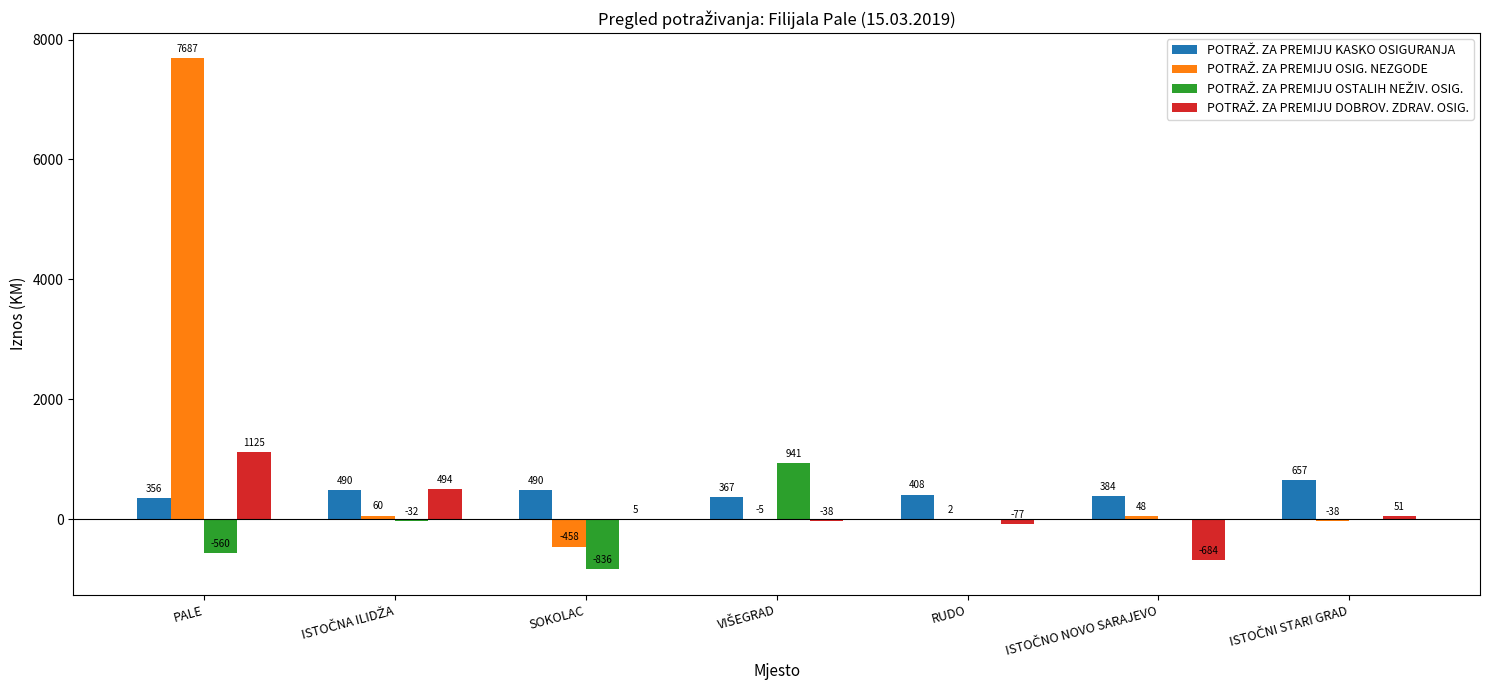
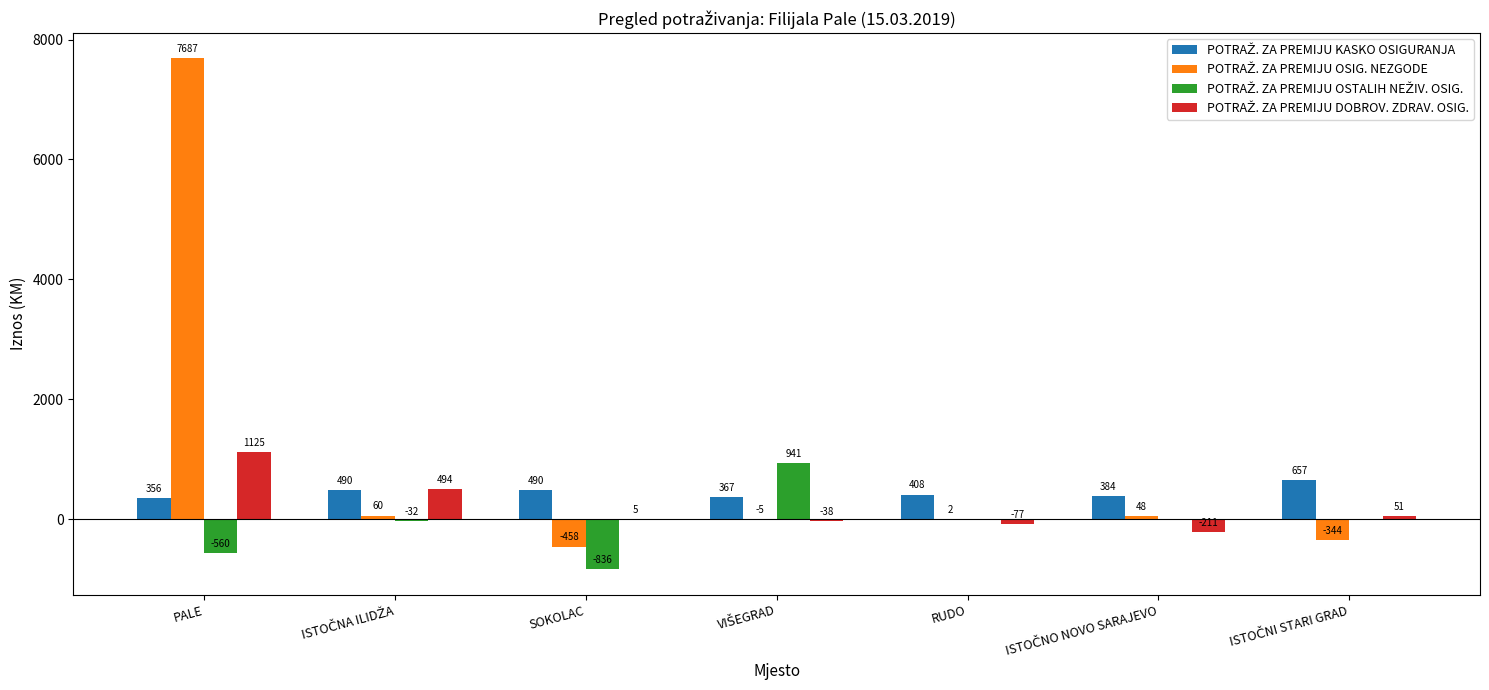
  {
    "POTRAŽ. ZA PREMIJU KASKO OSIGURANJA": {
      "PALE": 356,
      "ISTOČNA ILIDŽA": 490,
      "SOKOLAC": 490,
      "VIŠEGRAD": 367,
      "RUDO": 408,
      "ISTOČNO NOVO SARAJEVO": 384,
      "ISTOČNI STARI GRAD": 657
    },
    "POTRAŽ. ZA PREMIJU OSIG. NEZGODE": {
      "PALE": 7687,
      "ISTOČNA ILIDŽA": 60,
      "SOKOLAC": -458,
      "VIŠEGRAD": -5,
      "RUDO": 2,
      "ISTOČNO NOVO SARAJEVO": 48,
-     "ISTOČNI STARI GRAD": -38
+     "ISTOČNI STARI GRAD": -344
    },
    "POTRAŽ. ZA PREMIJU OSTALIH NEŽIV. OSIG.": {
      "PALE": -560,
      "ISTOČNA ILIDŽA": -32,
      "SOKOLAC": -836,
      "VIŠEGRAD": 941
    },
    "POTRAŽ. ZA PREMIJU DOBROV. ZDRAV. OSIG.": {
      "PALE": 1125,
      "ISTOČNA ILIDŽA": 494,
      "SOKOLAC": 5,
      "VIŠEGRAD": -38,
      "RUDO": -77,
-     "ISTOČNO NOVO SARAJEVO": -684,
+     "ISTOČNO NOVO SARAJEVO": -211,
      "ISTOČNI STARI GRAD": 51
    }
  }
